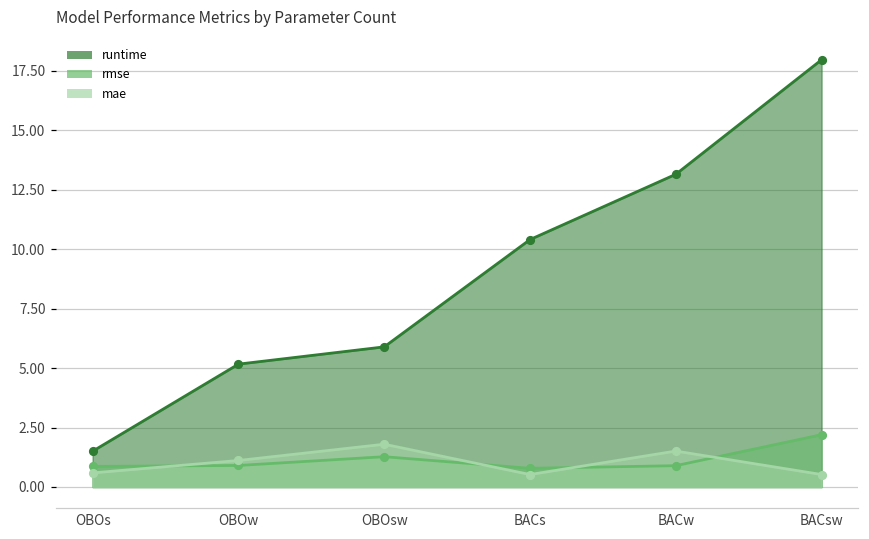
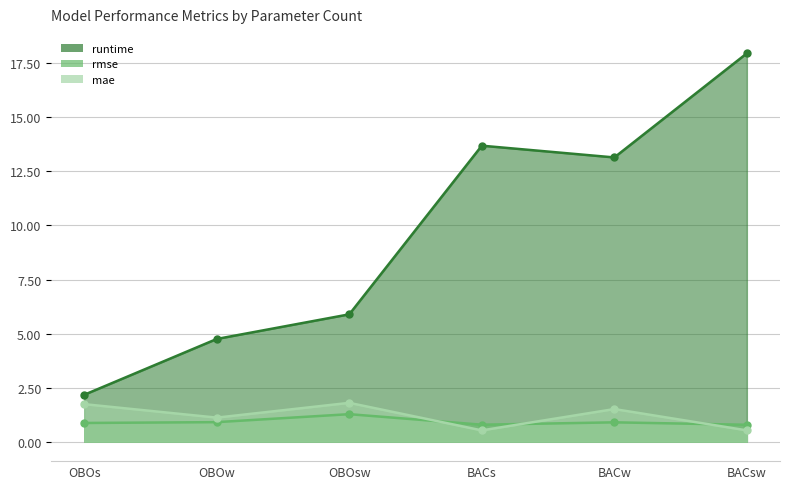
  {
    "runtime": {
-     "OBOs": 1.5,
-     "OBOw": 5.2,
+     "OBOs": 2.2,
+     "OBOw": 4.8,
      "OBOsw": 5.9,
-     "BACs": 10.4,
+     "BACs": 13.7,
      "BACw": 13.1,
      "BACsw": 18.0
    },
    "rmse": {
      "OBOs": 0.9,
      "OBOw": 0.9,
      "OBOsw": 1.3,
      "BACs": 0.8,
      "BACw": 0.9,
-     "BACsw": 2.2
+     "BACsw": 0.8
    },
    "mae": {
-     "OBOs": 0.6,
+     "OBOs": 1.7,
      "OBOw": 1.1,
      "OBOsw": 1.8,
      "BACs": 0.5,
      "BACw": 1.5,
      "BACsw": 0.5
    }
  }
